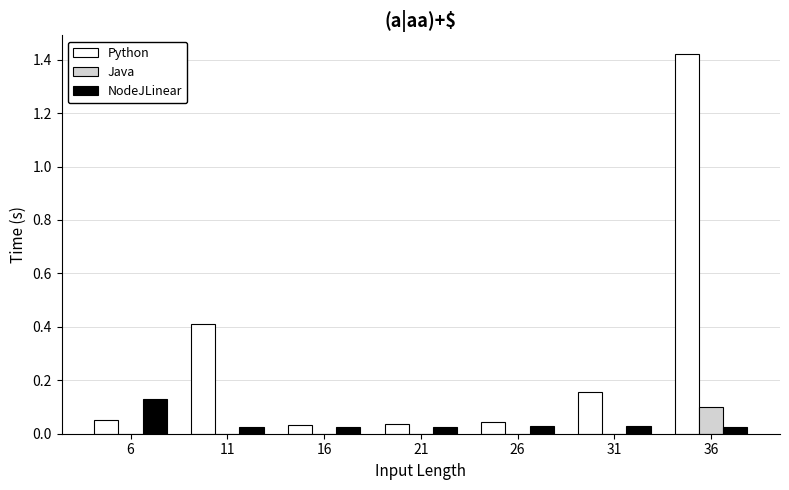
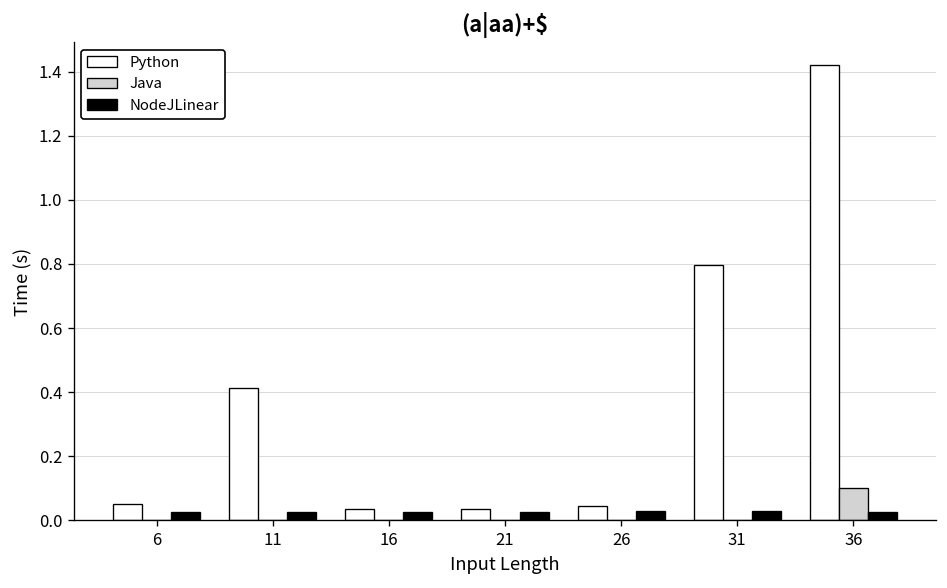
  {
    "Python": {
      "6": 0.05,
      "11": 0.41,
      "16": 0.03,
      "21": 0.04,
      "26": 0.04,
-     "31": 0.15,
+     "31": 0.80,
      "36": 1.42
    },
    "Java": {
      "11": 0.00,
      "16": 0.00,
      "36": 0.10
    },
    "NodeJLinear": {
-     "6": 0.13,
+     "6": 0.03,
      "11": 0.03,
      "16": 0.03,
      "21": 0.03,
      "26": 0.03,
      "31": 0.03,
      "36": 0.03
    }
  }
